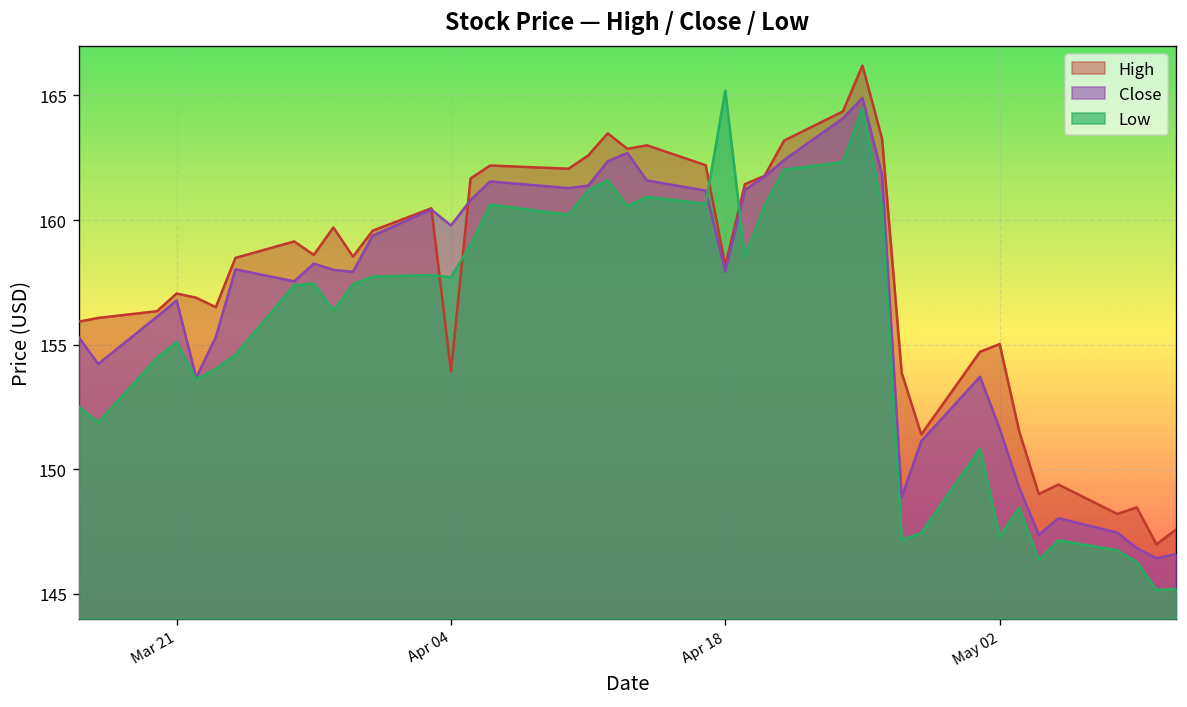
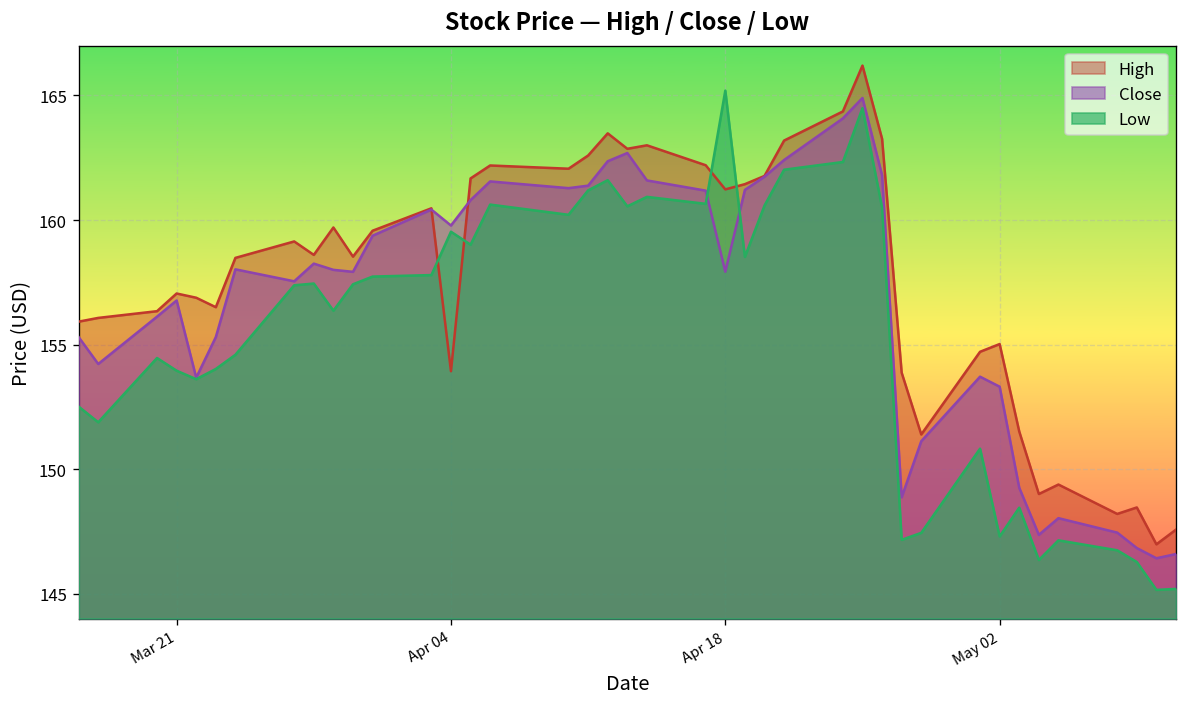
  {
    "High": {
      "Mar 21": 157.1,
      "Apr 04": 153.9,
-     "Apr 18": 158.2,
+     "Apr 18": 161.2,
      "May 02": 155.0
    },
    "Close": {
      "Mar 21": 156.8,
      "Apr 04": 159.8,
      "Apr 18": 157.9,
-     "May 02": 151.6
+     "May 02": 153.3
    },
    "Low": {
-     "Mar 21": 155.1,
-     "Apr 04": 157.7,
+     "Mar 21": 154.0,
+     "Apr 04": 159.5,
      "Apr 18": 165.2,
      "May 02": 147.3
    }
  }
